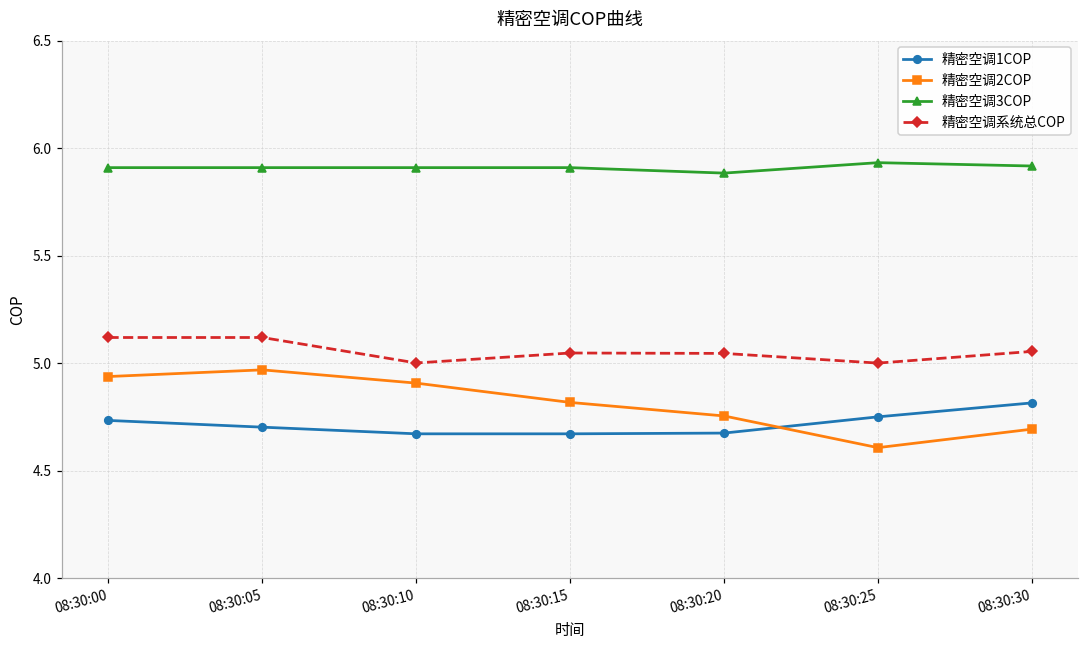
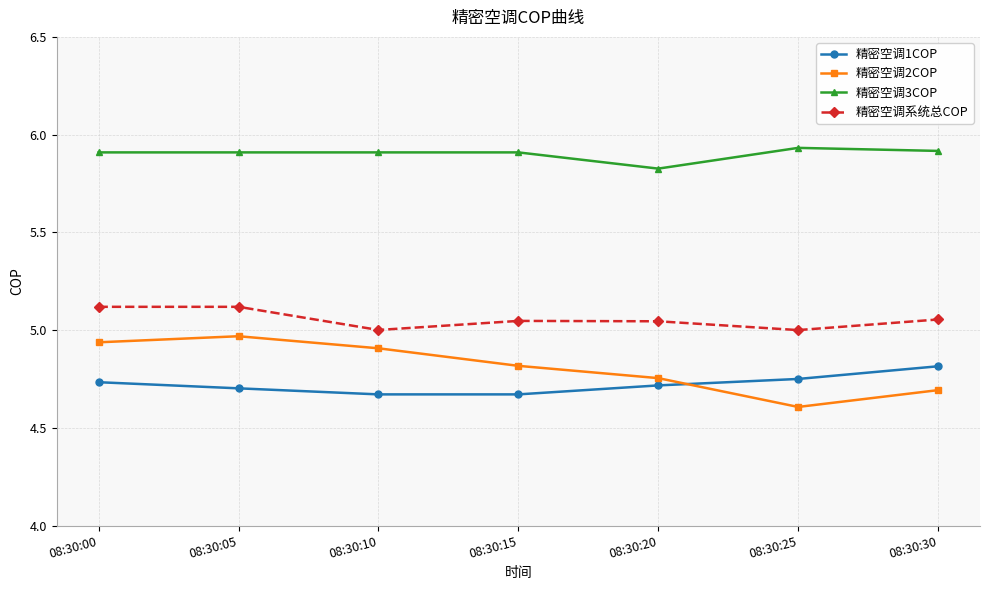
  {
    "精密空调1COP": {
      "08:30:00": 4.73,
      "08:30:05": 4.70,
      "08:30:10": 4.67,
      "08:30:15": 4.67,
-     "08:30:20": 4.67,
+     "08:30:20": 4.72,
      "08:30:25": 4.75,
      "08:30:30": 4.81
    },
    "精密空调2COP": {
      "08:30:00": 4.94,
      "08:30:05": 4.97,
      "08:30:10": 4.91,
      "08:30:15": 4.82,
      "08:30:20": 4.75,
      "08:30:25": 4.61,
      "08:30:30": 4.69
    },
    "精密空调3COP": {
      "08:30:00": 5.91,
      "08:30:05": 5.91,
      "08:30:10": 5.91,
      "08:30:15": 5.91,
-     "08:30:20": 5.88,
+     "08:30:20": 5.83,
      "08:30:25": 5.93,
      "08:30:30": 5.92
    },
    "精密空调系统总COP": {
      "08:30:00": 5.12,
      "08:30:05": 5.12,
      "08:30:10": 5.00,
      "08:30:15": 5.05,
      "08:30:20": 5.05,
      "08:30:25": 5.00,
      "08:30:30": 5.05
    }
  }
